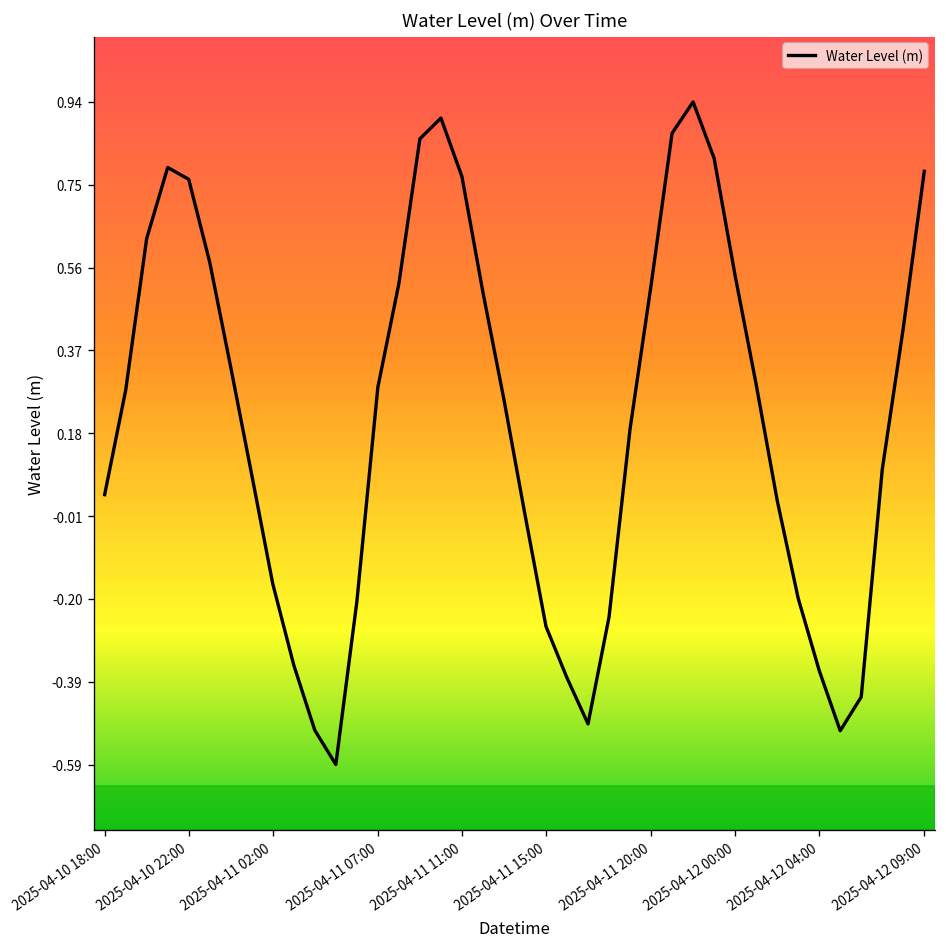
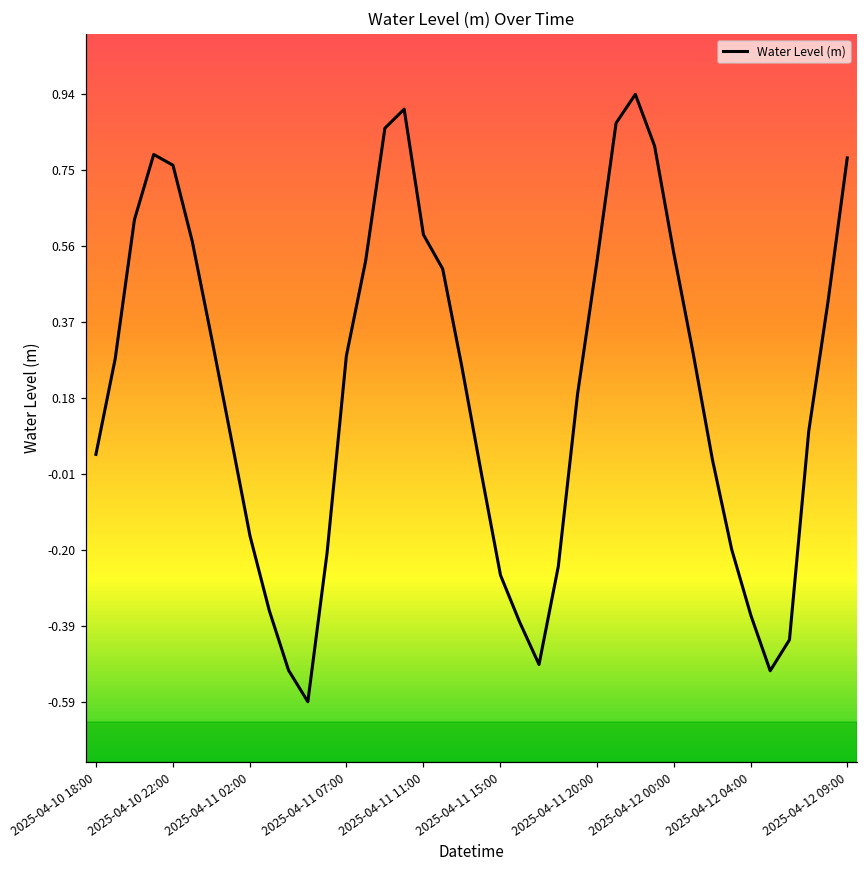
  {
    "2025-04-10 18:00": 0.03,
    "2025-04-10 22:00": 0.76,
    "2025-04-11 02:00": -0.17,
    "2025-04-11 07:00": 0.28,
-   "2025-04-11 11:00": 0.77,
+   "2025-04-11 11:00": 0.59,
    "2025-04-11 15:00": -0.27,
    "2025-04-11 20:00": 0.52,
    "2025-04-12 00:00": 0.54,
    "2025-04-12 04:00": -0.37,
    "2025-04-12 09:00": 0.78
  }
